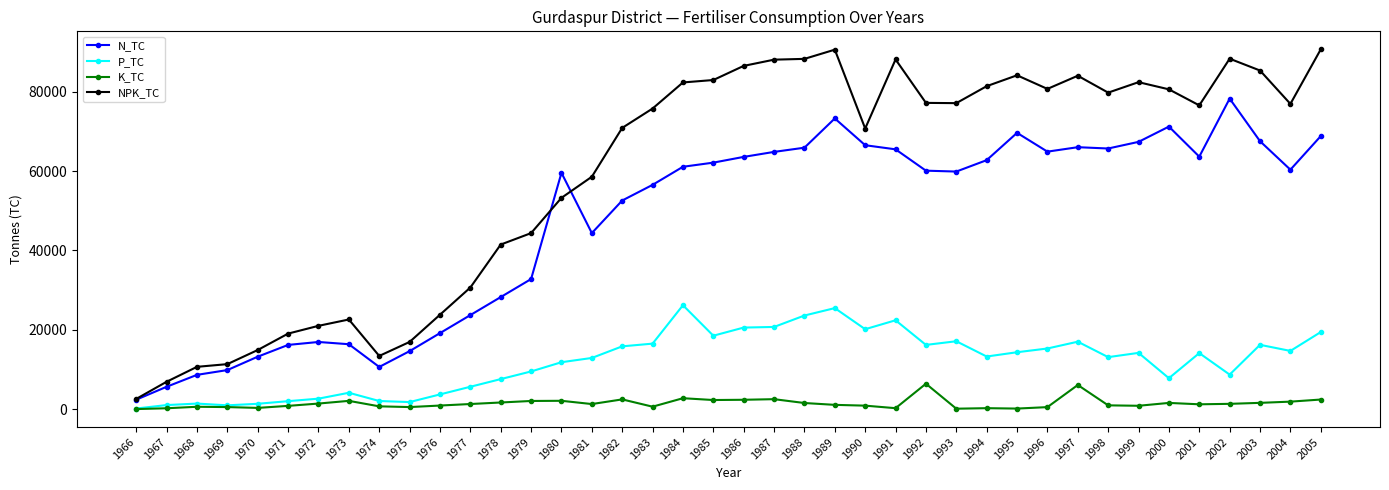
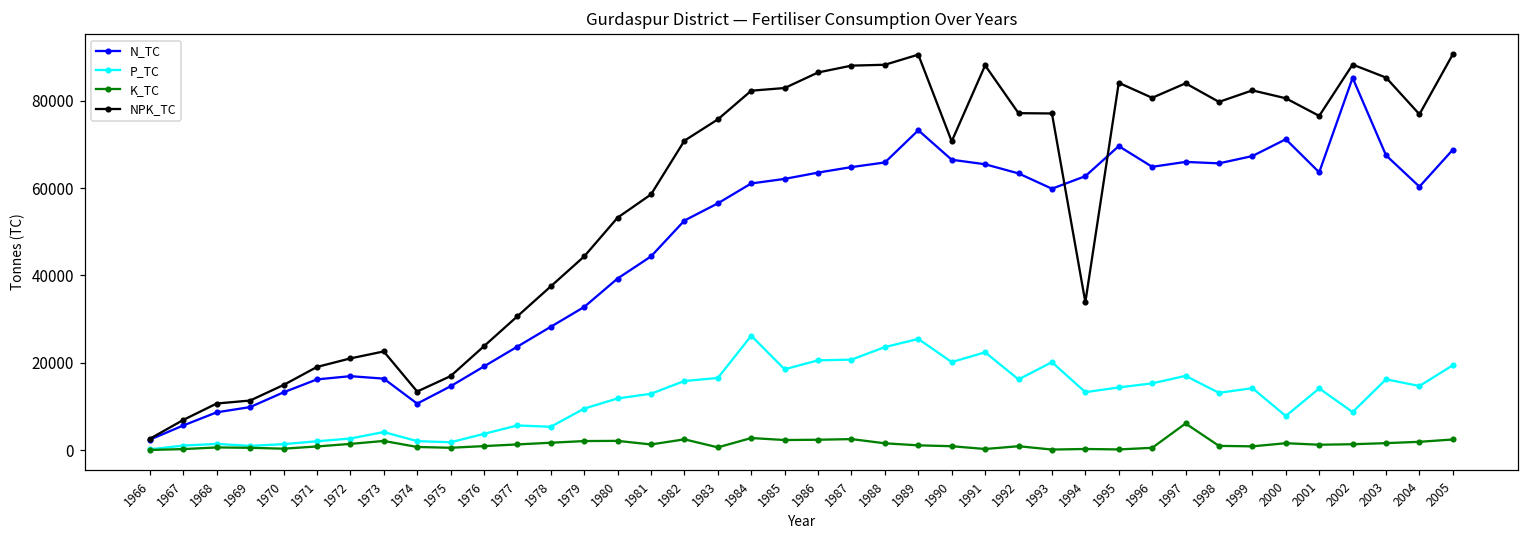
  {
    "N_TC": {
      "1967": 6000,
      "1968": 9000,
      "1969": 10000,
      "1970": 13000,
      "1971": 16000,
      "1972": 17000,
      "1973": 16000,
      "1974": 11000,
      "1975": 15000,
      "1976": 19000,
      "1977": 24000,
      "1978": 28000,
      "1979": 33000,
-     "1980": 60000,
+     "1980": 39000,
      "1981": 44000,
      "1982": 53000,
      "1983": 57000,
      "1984": 61000,
      "1985": 62000,
      "1986": 64000,
      "1987": 65000,
      "1988": 66000,
      "1989": 73000,
      "1990": 66000,
      "1991": 65000,
-     "1992": 60000,
+     "1992": 63000,
      "1993": 60000,
      "1994": 63000,
      "1995": 70000,
      "1996": 65000,
      "1997": 66000,
      "1998": 66000,
      "1999": 67000,
      "2000": 71000,
      "2001": 64000,
-     "2002": 78000,
+     "2002": 85000,
      "2003": 68000,
      "2004": 60000,
      "2005": 69000
    },
    "P_TC": {
      "1967": 1000,
      "1968": 1000,
      "1970": 1000,
      "1971": 2000,
      "1972": 3000,
      "1973": 4000,
      "1974": 2000,
      "1975": 2000,
      "1976": 4000,
      "1977": 6000,
-     "1978": 8000,
+     "1978": 5000,
      "1979": 10000,
      "1980": 12000,
      "1981": 13000,
      "1982": 16000,
      "1983": 17000,
      "1984": 26000,
      "1985": 19000,
      "1986": 21000,
      "1987": 21000,
      "1988": 24000,
      "1989": 25000,
      "1990": 20000,
      "1991": 22000,
      "1992": 16000,
-     "1993": 17000,
+     "1993": 20000,
      "1994": 13000,
      "1995": 14000,
      "1996": 15000,
      "1997": 17000,
      "1998": 13000,
      "1999": 14000,
      "2000": 8000,
      "2001": 14000,
      "2002": 9000,
      "2003": 16000,
      "2004": 15000,
      "2005": 19000
    },
    "K_TC": {
      "1967": 0,
      "1968": 1000,
      "1970": 0,
      "1971": 1000,
      "1972": 1000,
      "1973": 2000,
      "1974": 1000,
      "1975": 1000,
      "1976": 1000,
      "1977": 1000,
      "1978": 2000,
      "1979": 2000,
      "1980": 2000,
      "1981": 1000,
      "1982": 2000,
      "1983": 1000,
      "1984": 3000,
      "1985": 2000,
      "1986": 2000,
      "1987": 3000,
      "1988": 2000,
      "1989": 1000,
      "1990": 1000,
      "1991": 0,
-     "1992": 6000,
+     "1992": 1000,
      "1993": 0,
      "1994": 0,
      "1995": 0,
      "1996": 1000,
      "1997": 6000,
      "1998": 1000,
      "1999": 1000,
      "2000": 2000,
      "2001": 1000,
      "2002": 1000,
      "2003": 2000,
      "2004": 2000,
      "2005": 2000
    },
    "NPK_TC": {
      "1967": 7000,
      "1968": 11000,
      "1969": 11000,
      "1970": 15000,
      "1971": 19000,
      "1972": 21000,
      "1973": 23000,
      "1974": 13000,
      "1975": 17000,
      "1976": 24000,
      "1977": 31000,
-     "1978": 41000,
+     "1978": 38000,
      "1979": 44000,
      "1980": 53000,
      "1981": 59000,
      "1982": 71000,
      "1983": 76000,
      "1984": 82000,
      "1985": 83000,
      "1986": 86000,
      "1987": 88000,
      "1988": 88000,
      "1989": 91000,
      "1990": 71000,
      "1991": 88000,
      "1992": 77000,
      "1993": 77000,
-     "1994": 81000,
+     "1994": 34000,
      "1995": 84000,
      "1996": 81000,
      "1997": 84000,
      "1998": 80000,
      "1999": 82000,
      "2000": 81000,
      "2001": 77000,
      "2002": 88000,
      "2003": 85000,
      "2004": 77000,
      "2005": 91000
    }
  }
